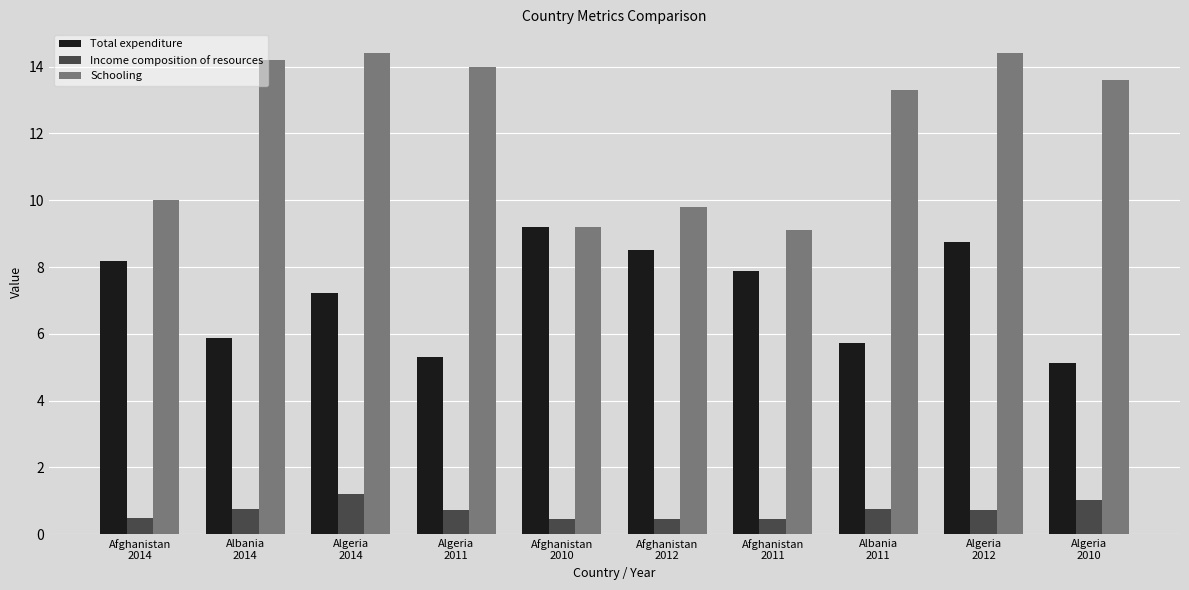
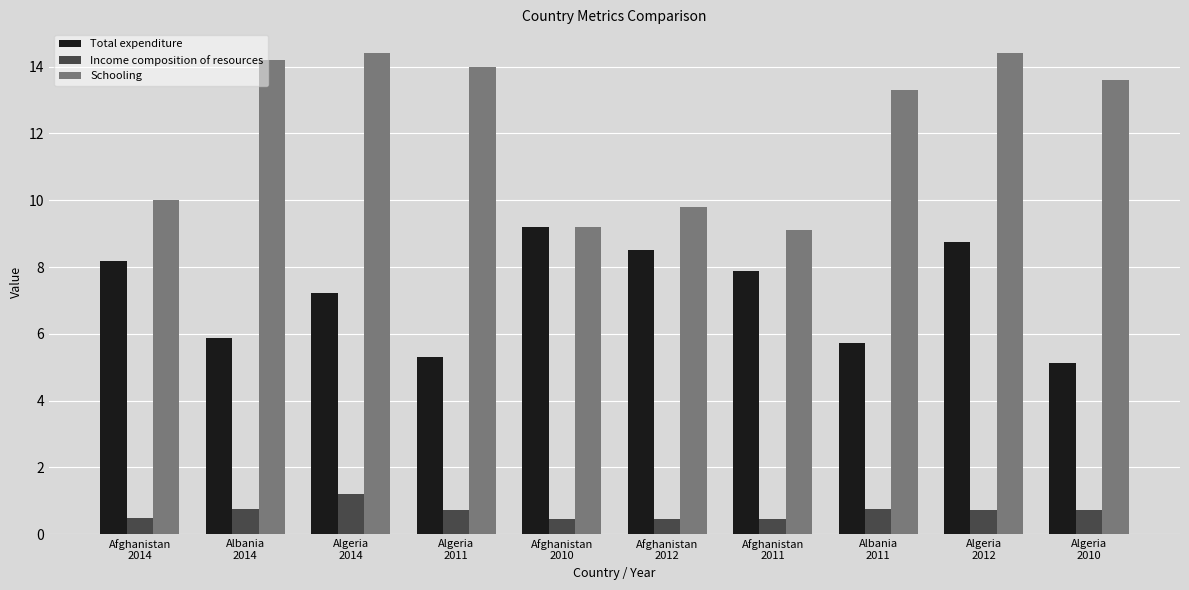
  {
    "Total expenditure": {
      "Afghanistan 2014": 8.2,
      "Albania 2014": 5.9,
      "Algeria 2014": 7.2,
      "Algeria 2011": 5.3,
      "Afghanistan 2010": 9.2,
      "Afghanistan 2012": 8.5,
      "Afghanistan 2011": 7.9,
      "Albania 2011": 5.7,
      "Algeria 2012": 8.8,
      "Algeria 2010": 5.1
    },
    "Income composition of resources": {
      "Afghanistan 2014": 0.5,
      "Albania 2014": 0.8,
      "Algeria 2014": 1.2,
      "Algeria 2011": 0.7,
      "Afghanistan 2010": 0.4,
      "Afghanistan 2012": 0.5,
      "Afghanistan 2011": 0.5,
      "Albania 2011": 0.7,
      "Algeria 2012": 0.7,
-     "Algeria 2010": 1.0
+     "Algeria 2010": 0.7
    },
    "Schooling": {
      "Afghanistan 2014": 10.0,
      "Albania 2014": 14.2,
      "Algeria 2014": 14.4,
      "Algeria 2011": 14.0,
      "Afghanistan 2010": 9.2,
      "Afghanistan 2012": 9.8,
      "Afghanistan 2011": 9.1,
      "Albania 2011": 13.3,
      "Algeria 2012": 14.4,
      "Algeria 2010": 13.6
    }
  }
